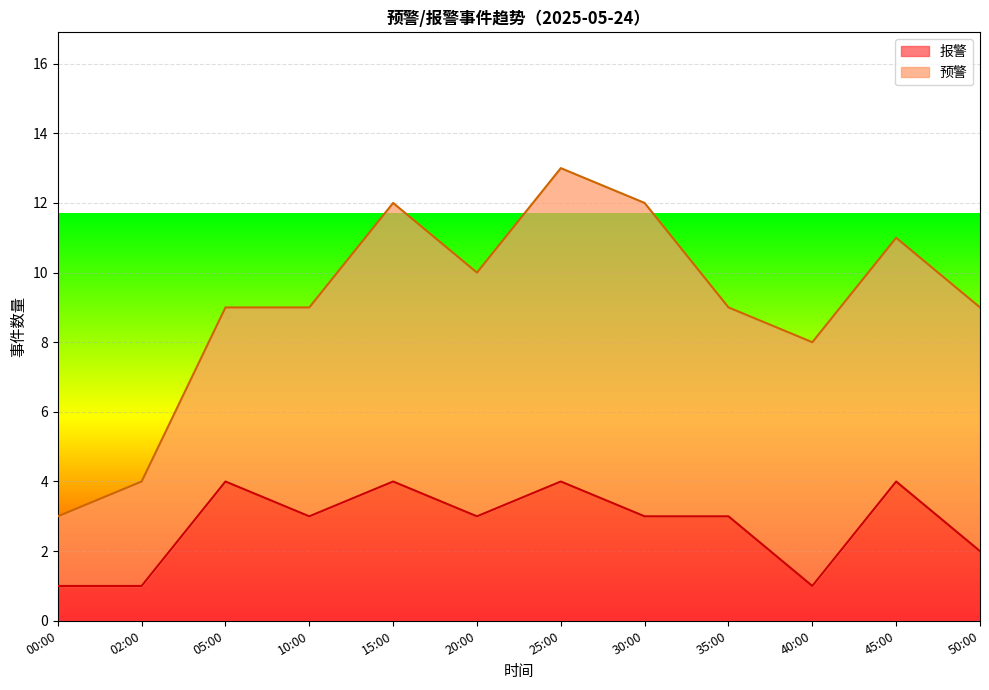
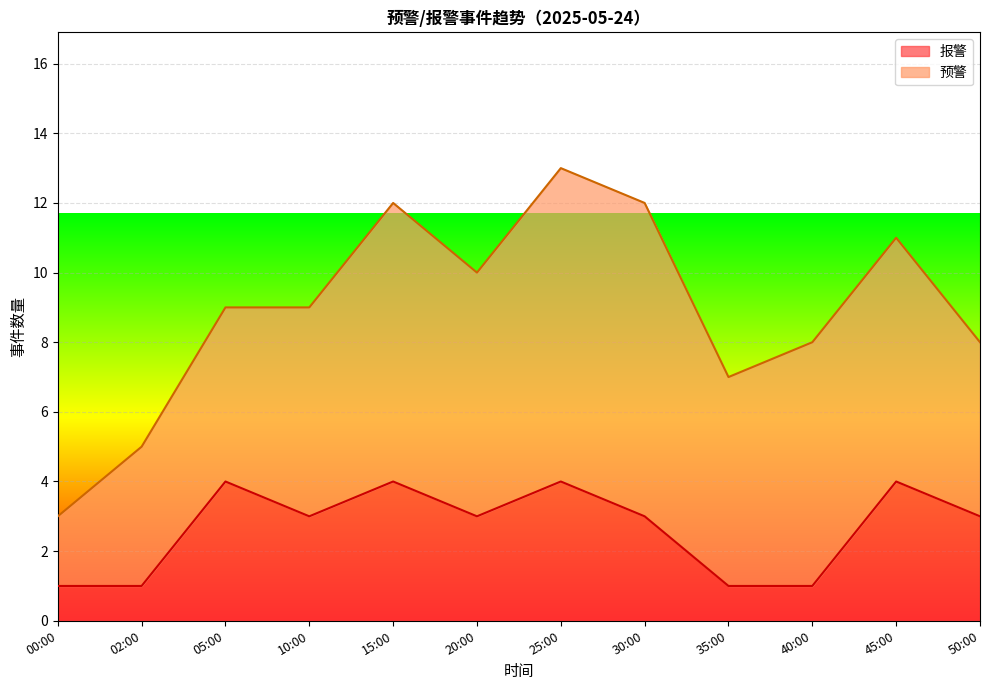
  {
    "报警": {
      "00:00": 1,
      "02:00": 1,
      "05:00": 4,
      "10:00": 3,
      "15:00": 4,
      "20:00": 3,
      "25:00": 4,
      "30:00": 3,
-     "35:00": 3,
+     "35:00": 1,
      "40:00": 1,
      "45:00": 4,
-     "50:00": 2
+     "50:00": 3
    },
    "预警": {
      "00:00": 2,
-     "02:00": 3,
+     "02:00": 4,
      "05:00": 5,
      "10:00": 6,
      "15:00": 8,
      "20:00": 7,
      "25:00": 9,
      "30:00": 9,
      "35:00": 6,
      "40:00": 7,
      "45:00": 7,
-     "50:00": 7
+     "50:00": 5
    }
  }
